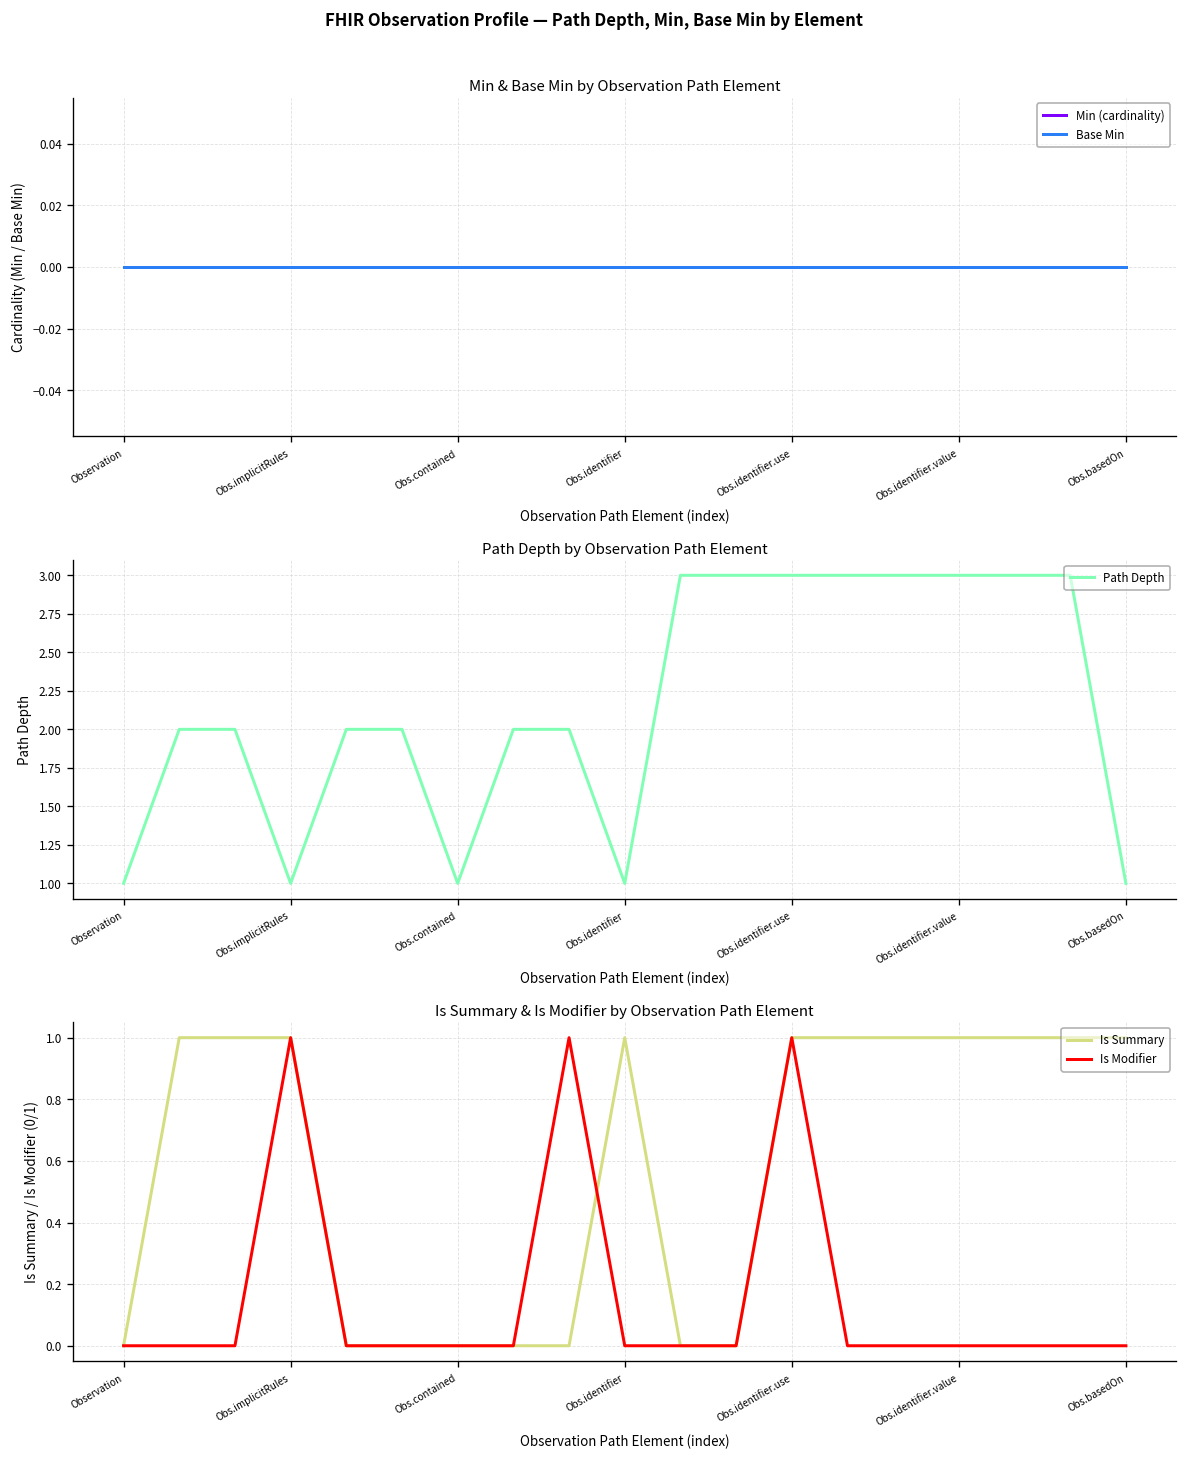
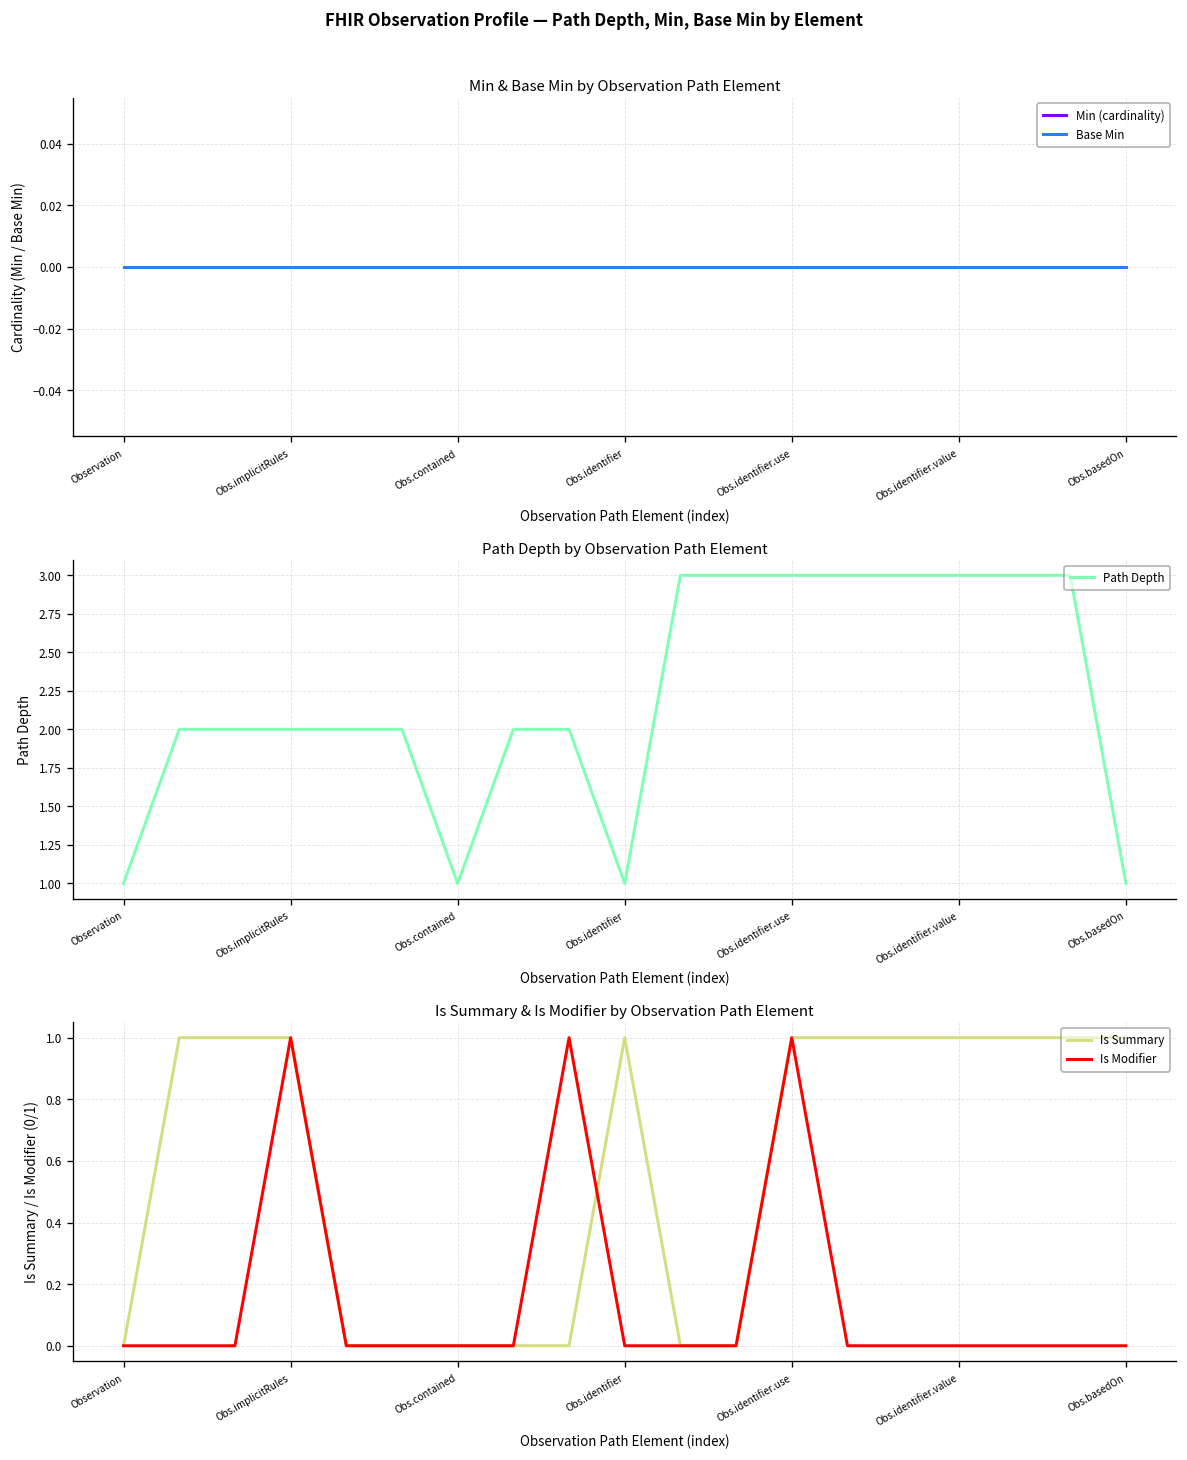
  {
    "Min & Base Min by Observation Path Element": {
      "Observation": 0.000,
      "Obs.implicitRules": 0.000,
      "Obs.contained": 0.000,
      "Obs.identifier": 0.000,
      "Obs.identifier.use": 0.000,
      "Obs.identifier.value": 0.000,
      "Obs.basedOn": 0.000
    },
    "Path Depth by Observation Path Element": {
      "Observation": 1,
-     "Obs.implicitRules": 1,
+     "Obs.implicitRules": 2,
      "Obs.contained": 1,
      "Obs.identifier": 1,
      "Obs.identifier.use": 3,
      "Obs.identifier.value": 3,
      "Obs.basedOn": 1
    },
    "Is Summary & Is Modifier by Observation Path Element": {
      "Is Summary": {
        "Obs.identifier": 1.00,
        "Obs.identifier.value": 1.00
      },
      "Is Modifier": {
        "Obs.identifier": 0.00,
        "Obs.identifier.value": 0.00,
        "Obs.basedOn": 0.00
      }
    }
  }
